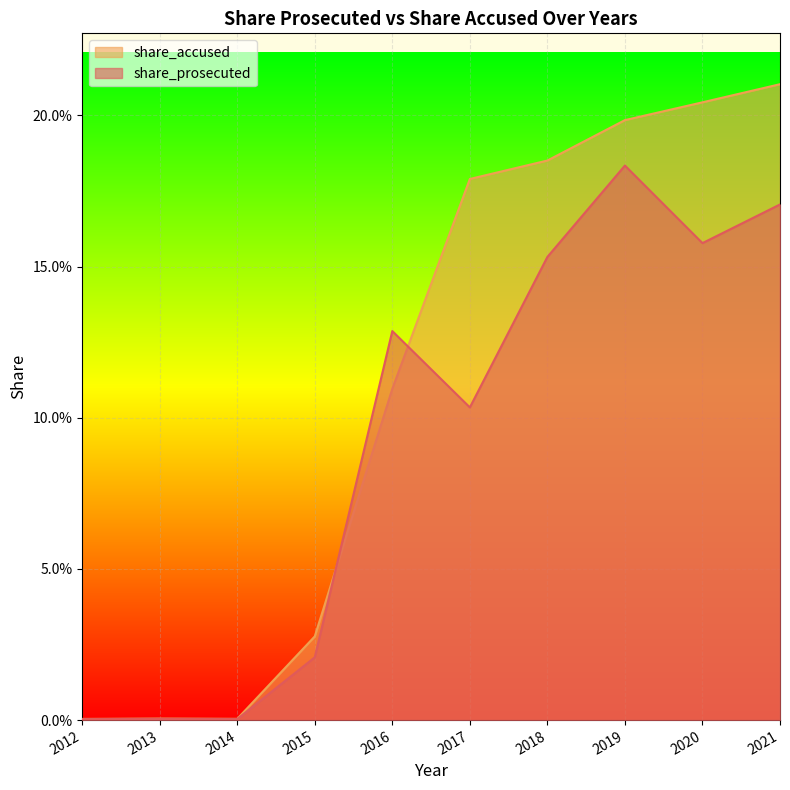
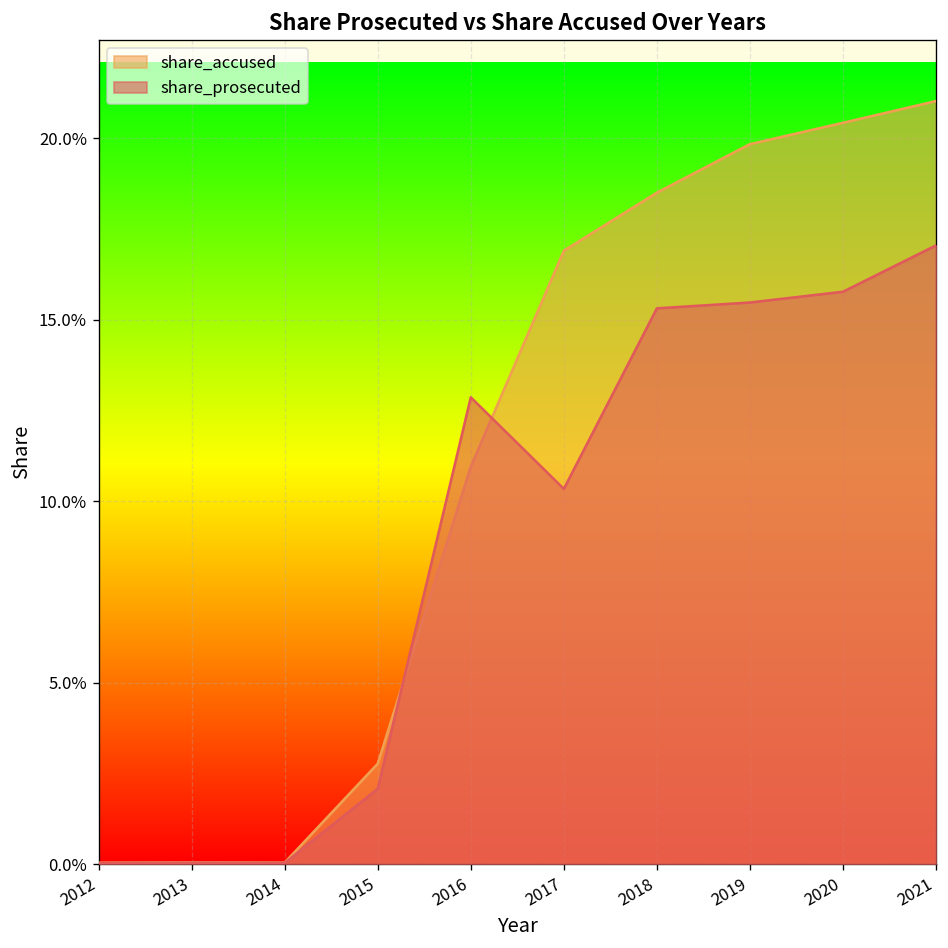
  {
    "share_accused": {
      "2015": "2.8%",
      "2016": "11.0%",
-     "2017": "17.9%",
+     "2017": "16.9%",
      "2018": "18.5%",
      "2019": "19.8%",
      "2020": "20.4%",
      "2021": "21.0%"
    },
    "share_prosecuted": {
      "2015": "2.1%",
      "2016": "12.9%",
      "2017": "10.3%",
      "2018": "15.3%",
-     "2019": "18.3%",
+     "2019": "15.5%",
      "2020": "15.8%",
      "2021": "17.1%"
    }
  }
